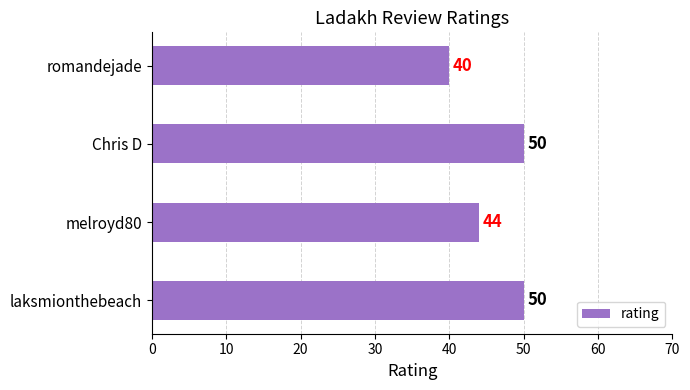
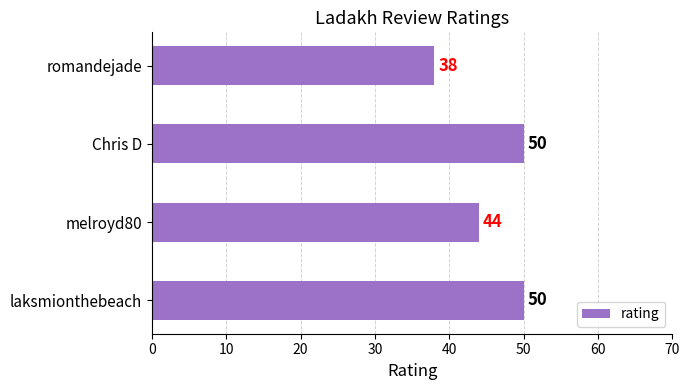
  {
-   "romandejade": 40,
+   "romandejade": 38,
    "Chris D": 50,
    "melroyd80": 44,
    "laksmionthebeach": 50
  }
